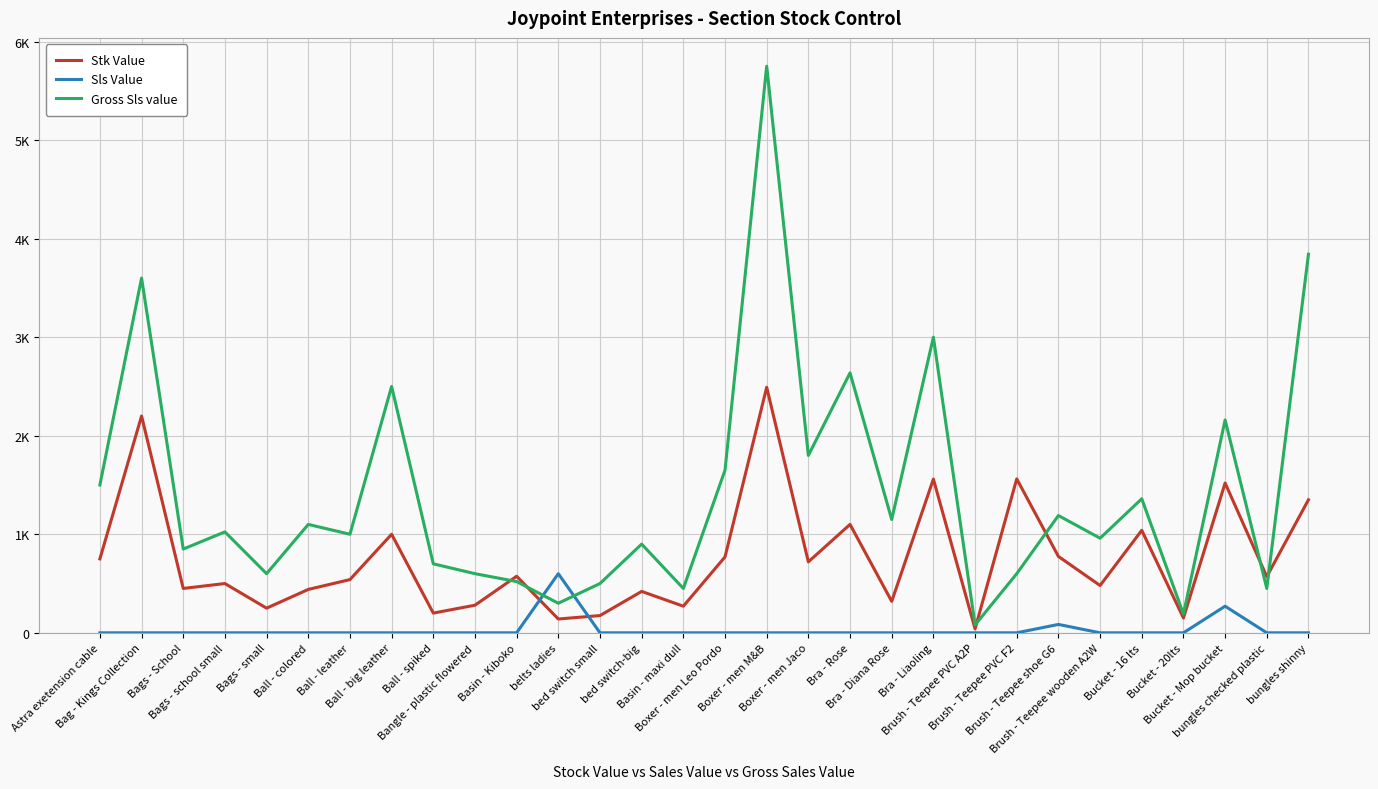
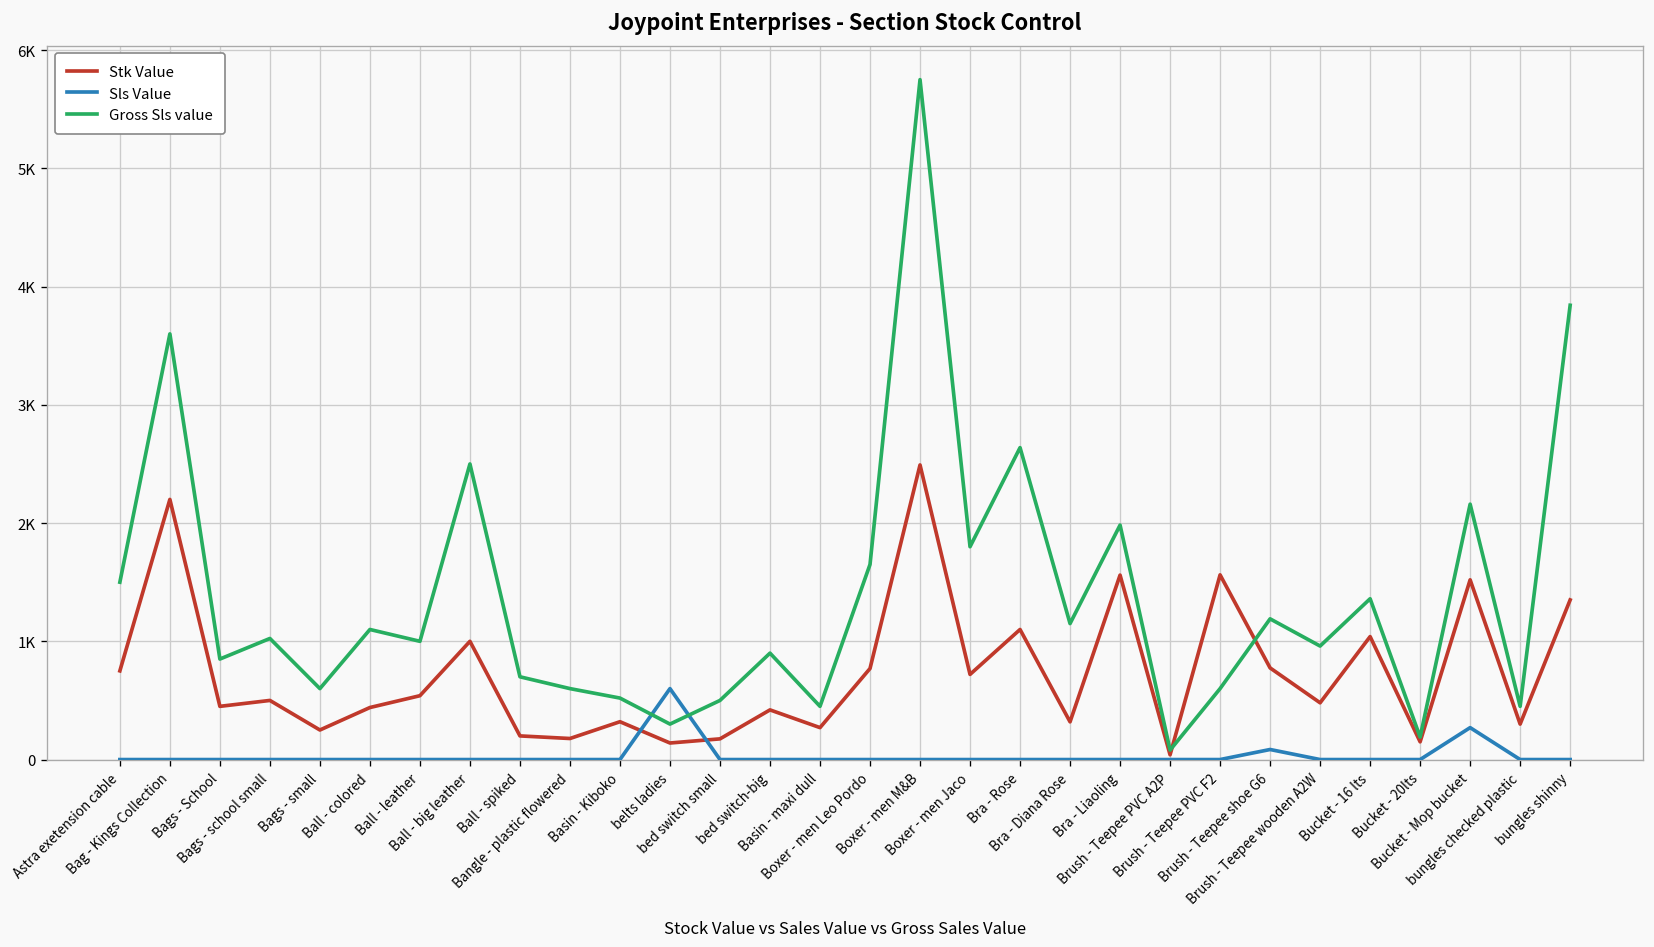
  {
    "Stk Value": {
      "Astra exetension cable": 800,
      "Bag - Kings Collection": 2200,
      "Bags - School": 500,
      "Bags - school small": 500,
      "Bags - small": 300,
      "Ball - colored": 400,
      "Ball - leather": 500,
      "Ball - big leather": 1000,
      "Ball - spiked": 200,
-     "Bangle - plastic flowered": 300,
-     "Basin - Kiboko": 600,
+     "Bangle - plastic flowered": 200,
+     "Basin - Kiboko": 300,
      "belts ladies": 100,
      "bed switch small": 200,
      "bed switch-big": 400,
      "Basin - maxi dull": 300,
      "Boxer - men Leo Pordo": 800,
      "Boxer - men M&B": 2500,
      "Boxer - men Jaco": 700,
      "Bra - Rose": 1100,
      "Bra - Diana Rose": 300,
      "Bra - Liaoling": 1600,
      "Brush - Teepee PVC A2P": 0,
      "Brush - Teepee PVC F2": 1600,
      "Brush - Teepee shoe G6": 800,
      "Brush - Teepee wooden A2W": 500,
      "Bucket - 16 lts": 1000,
      "Bucket - 20lts": 200,
      "Bucket - Mop bucket": 1500,
-     "bungles checked plastic": 600,
+     "bungles checked plastic": 300,
      "bungles shinny": 1400
    },
    "Sls Value": {
      "Astra exetension cable": 0,
      "Bag - Kings Collection": 0,
      "Bags - School": 0,
      "Bags - school small": 0,
      "Bags - small": 0,
      "Ball - colored": 0,
      "Ball - leather": 0,
      "Ball - big leather": 0,
      "Ball - spiked": 0,
      "Bangle - plastic flowered": 0,
      "Basin - Kiboko": 0,
      "belts ladies": 600,
      "bed switch small": 0,
      "bed switch-big": 0,
      "Basin - maxi dull": 0,
      "Boxer - men Leo Pordo": 0,
      "Boxer - men M&B": 0,
      "Boxer - men Jaco": 0,
      "Bra - Rose": 0,
      "Bra - Diana Rose": 0,
      "Bra - Liaoling": 0,
      "Brush - Teepee PVC A2P": 0,
      "Brush - Teepee PVC F2": 0,
      "Brush - Teepee shoe G6": 100,
      "Brush - Teepee wooden A2W": 0,
      "Bucket - 16 lts": 0,
      "Bucket - 20lts": 0,
      "Bucket - Mop bucket": 300,
      "bungles checked plastic": 0,
      "bungles shinny": 0
    },
    "Gross Sls value": {
      "Astra exetension cable": 1500,
      "Bag - Kings Collection": 3600,
      "Bags - School": 900,
      "Bags - school small": 1000,
      "Bags - small": 600,
      "Ball - colored": 1100,
      "Ball - leather": 1000,
      "Ball - big leather": 2500,
      "Ball - spiked": 700,
      "Bangle - plastic flowered": 600,
      "Basin - Kiboko": 500,
      "belts ladies": 300,
      "bed switch small": 500,
      "bed switch-big": 900,
      "Basin - maxi dull": 500,
      "Boxer - men Leo Pordo": 1700,
      "Boxer - men M&B": 5800,
      "Boxer - men Jaco": 1800,
      "Bra - Rose": 2600,
      "Bra - Diana Rose": 1200,
-     "Bra - Liaoling": 3000,
+     "Bra - Liaoling": 2000,
      "Brush - Teepee PVC A2P": 100,
      "Brush - Teepee PVC F2": 600,
      "Brush - Teepee shoe G6": 1200,
      "Brush - Teepee wooden A2W": 1000,
      "Bucket - 16 lts": 1400,
      "Bucket - 20lts": 200,
      "Bucket - Mop bucket": 2200,
      "bungles checked plastic": 500,
      "bungles shinny": 3800
    }
  }
